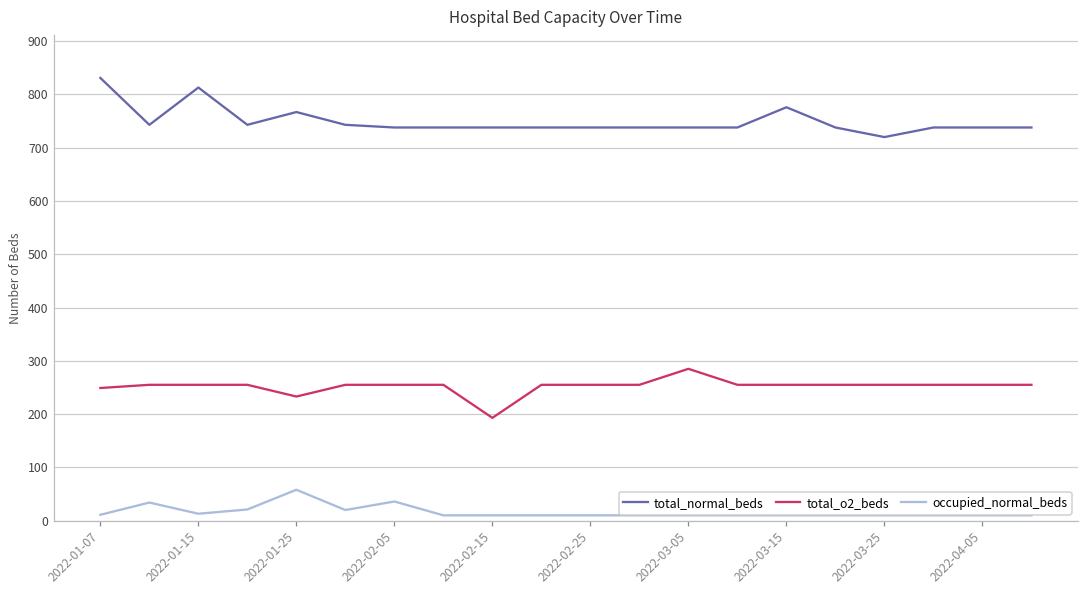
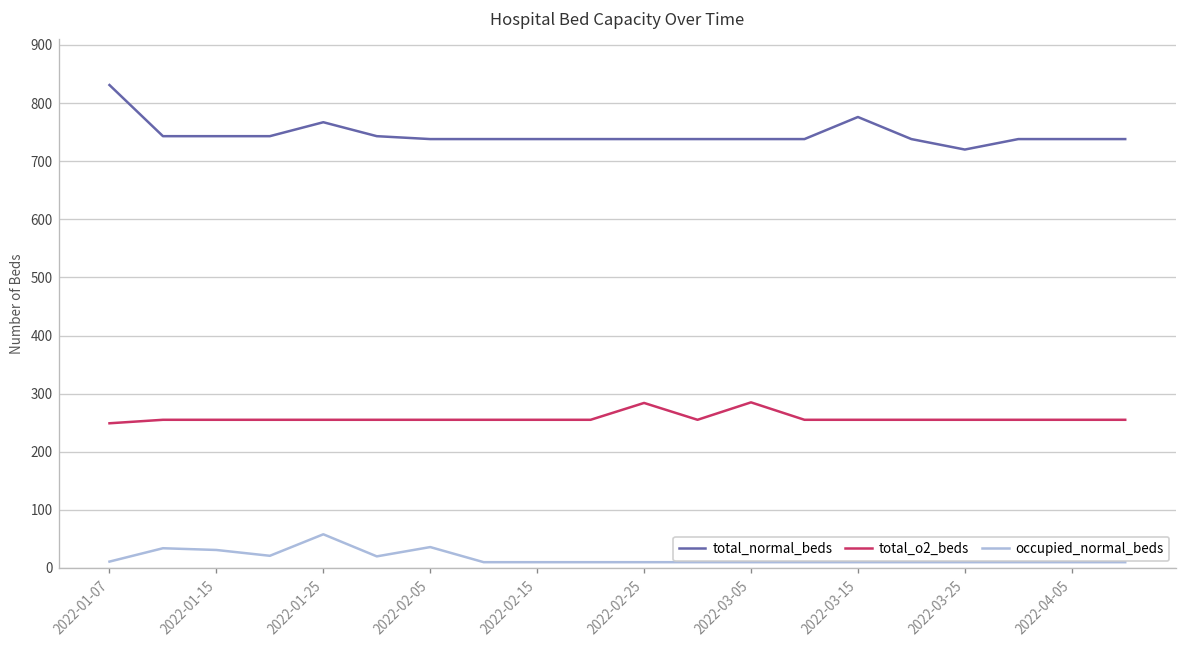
  {
    "total_normal_beds": {
      "2022-01-07": 830,
-     "2022-01-15": 810,
+     "2022-01-15": 740,
      "2022-01-25": 770,
      "2022-02-05": 740,
      "2022-02-15": 740,
      "2022-02-25": 740,
      "2022-03-05": 740,
      "2022-03-15": 780,
      "2022-03-25": 720,
      "2022-04-05": 740
    },
    "total_o2_beds": {
      "2022-01-07": 250,
      "2022-01-15": 260,
-     "2022-01-25": 230,
+     "2022-01-25": 260,
      "2022-02-05": 260,
-     "2022-02-15": 190,
-     "2022-02-25": 260,
+     "2022-02-15": 260,
+     "2022-02-25": 280,
      "2022-03-05": 290,
      "2022-03-15": 260,
      "2022-03-25": 260,
      "2022-04-05": 260
    },
    "occupied_normal_beds": {
      "2022-01-07": 10,
-     "2022-01-15": 10,
+     "2022-01-15": 30,
      "2022-01-25": 60,
      "2022-02-05": 40,
      "2022-02-15": 10,
      "2022-02-25": 10,
      "2022-03-05": 10,
      "2022-03-15": 10,
      "2022-03-25": 10,
      "2022-04-05": 10
    }
  }
